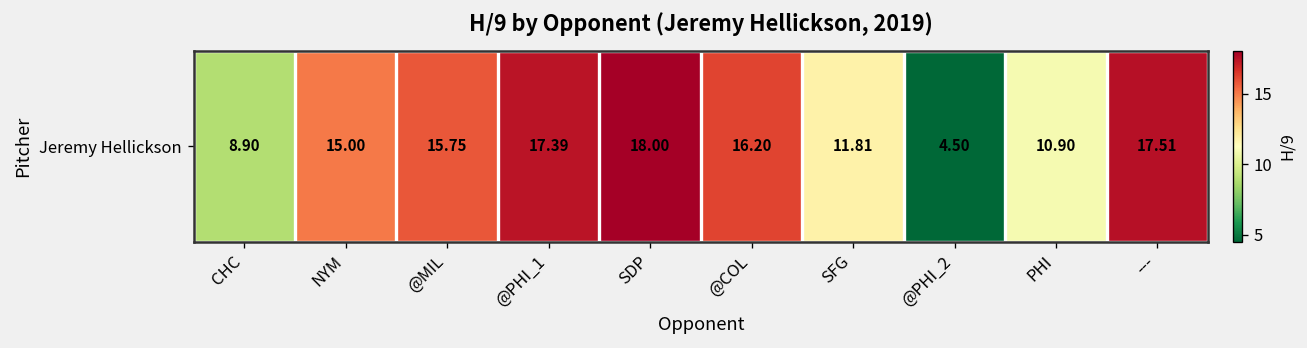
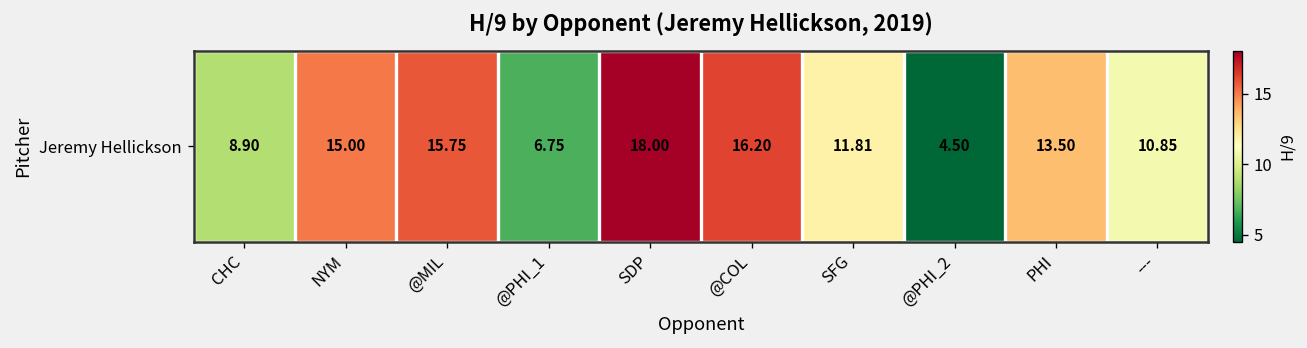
  {
    "Jeremy Hellickson": {
      "CHC": 8.90,
      "NYM": 15.00,
      "@MIL": 15.75,
-     "@PHI_1": 17.39,
+     "@PHI_1": 6.75,
      "SDP": 18.00,
      "@COL": 16.20,
      "SFG": 11.81,
      "@PHI_2": 4.50,
-     "PHI": 10.90,
-     "---": 17.51
+     "PHI": 13.50,
+     "---": 10.85
    }
  }
